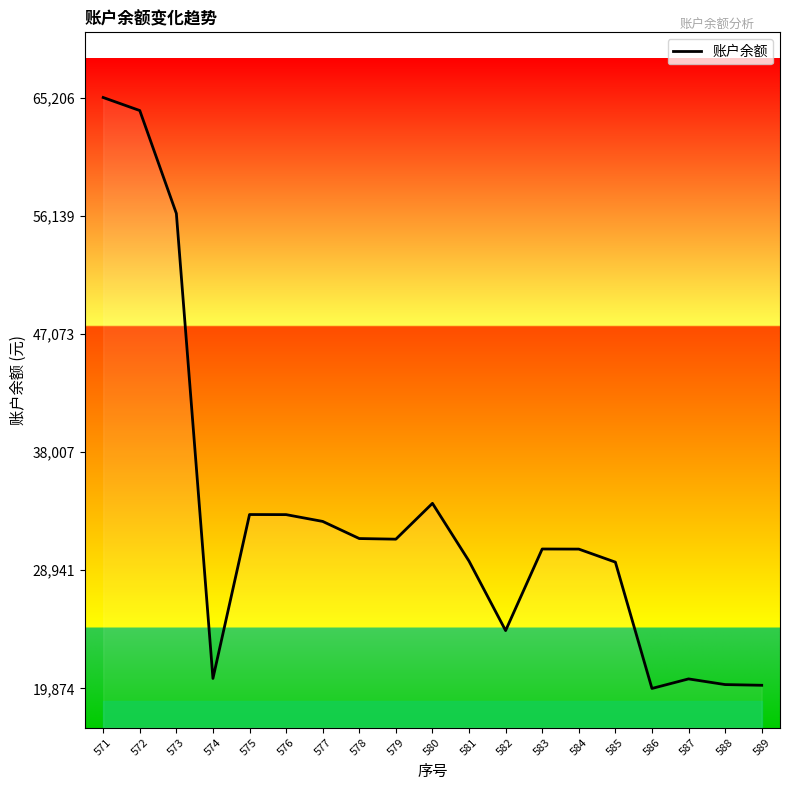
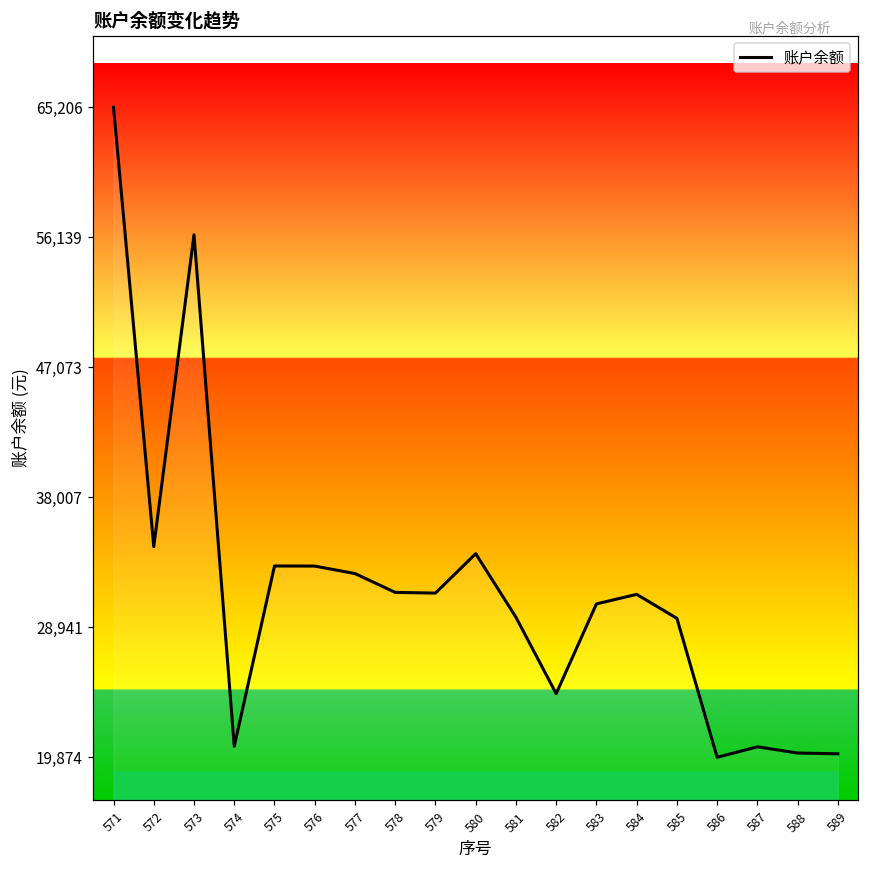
  {
    "账户余额": {
      "571": "65,200",
-     "572": "64,200",
+     "572": "34,600",
      "573": "56,300",
      "574": "20,600",
      "575": "33,200",
      "576": "33,200",
      "577": "32,700",
      "578": "31,400",
      "579": "31,300",
      "580": "34,100",
      "581": "29,600",
      "582": "24,300",
      "583": "30,600",
-     "584": "30,600",
+     "584": "31,200",
      "585": "29,600",
      "586": "19,900",
      "587": "20,600",
      "588": "20,200",
      "589": "20,100"
    }
  }
